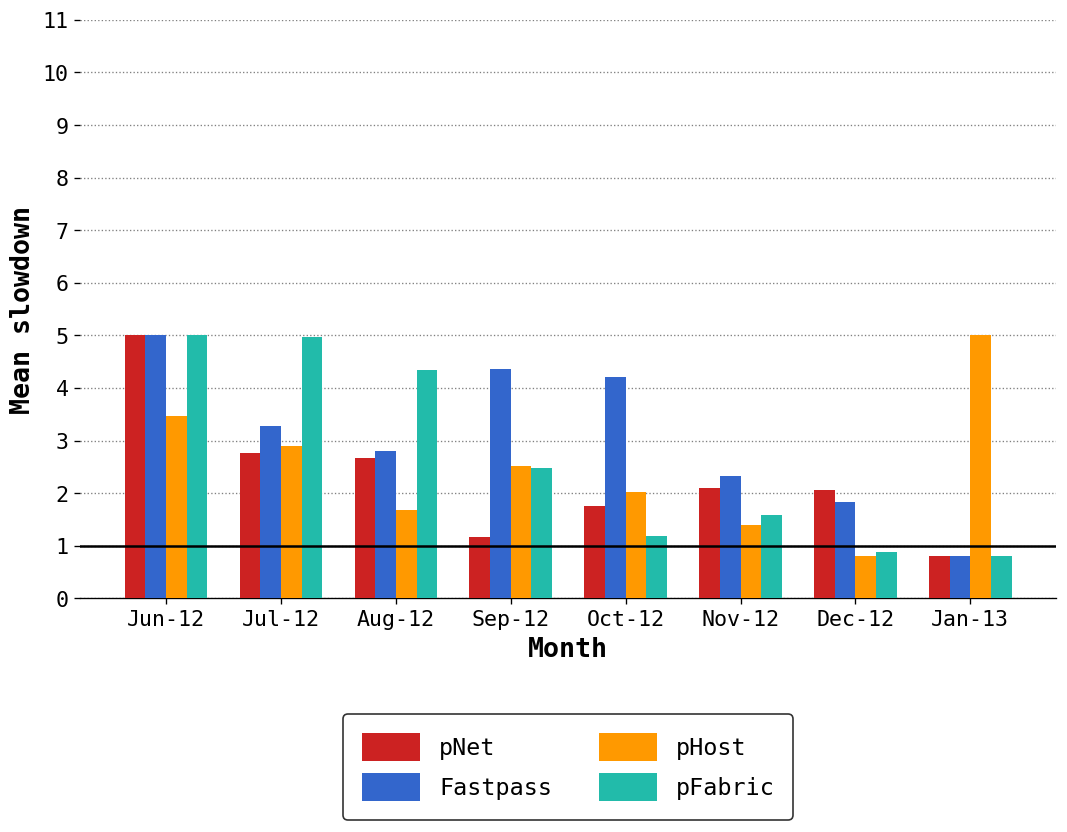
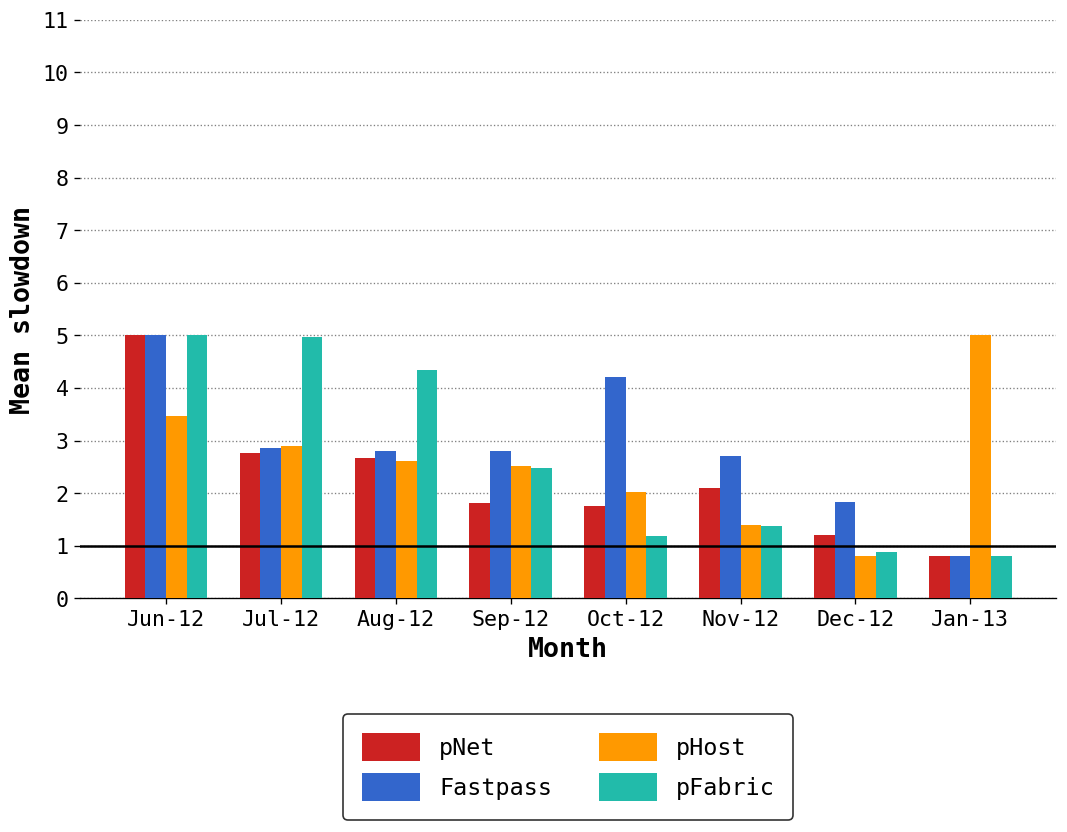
  {
    "pNet": {
      "Jun-12": 5.0,
      "Jul-12": 2.8,
      "Aug-12": 2.7,
-     "Sep-12": 1.2,
+     "Sep-12": 1.8,
      "Oct-12": 1.8,
      "Nov-12": 2.1,
-     "Dec-12": 2.1,
+     "Dec-12": 1.2,
      "Jan-13": 0.8
    },
    "Fastpass": {
      "Jun-12": 5.0,
-     "Jul-12": 3.3,
+     "Jul-12": 2.9,
      "Aug-12": 2.8,
-     "Sep-12": 4.4,
+     "Sep-12": 2.8,
      "Oct-12": 4.2,
-     "Nov-12": 2.3,
+     "Nov-12": 2.7,
      "Dec-12": 1.8,
      "Jan-13": 0.8
    },
    "pHost": {
      "Jun-12": 3.5,
      "Jul-12": 2.9,
-     "Aug-12": 1.7,
+     "Aug-12": 2.6,
      "Sep-12": 2.5,
      "Oct-12": 2.0,
      "Nov-12": 1.4,
      "Dec-12": 0.8,
      "Jan-13": 5.0
    },
    "pFabric": {
      "Jun-12": 5.0,
      "Jul-12": 5.0,
      "Aug-12": 4.4,
      "Sep-12": 2.5,
      "Oct-12": 1.2,
-     "Nov-12": 1.6,
+     "Nov-12": 1.4,
      "Dec-12": 0.9,
      "Jan-13": 0.8
    }
  }
